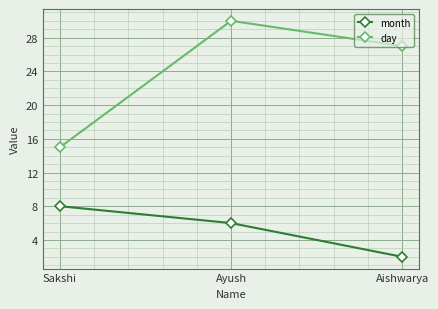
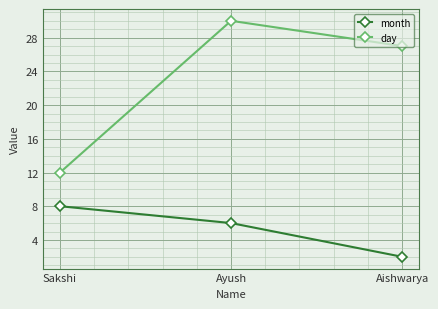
  {
    "month": {
      "Sakshi": 8,
      "Ayush": 6,
      "Aishwarya": 2
    },
    "day": {
-     "Sakshi": 15,
+     "Sakshi": 12,
      "Ayush": 30
    }
  }
